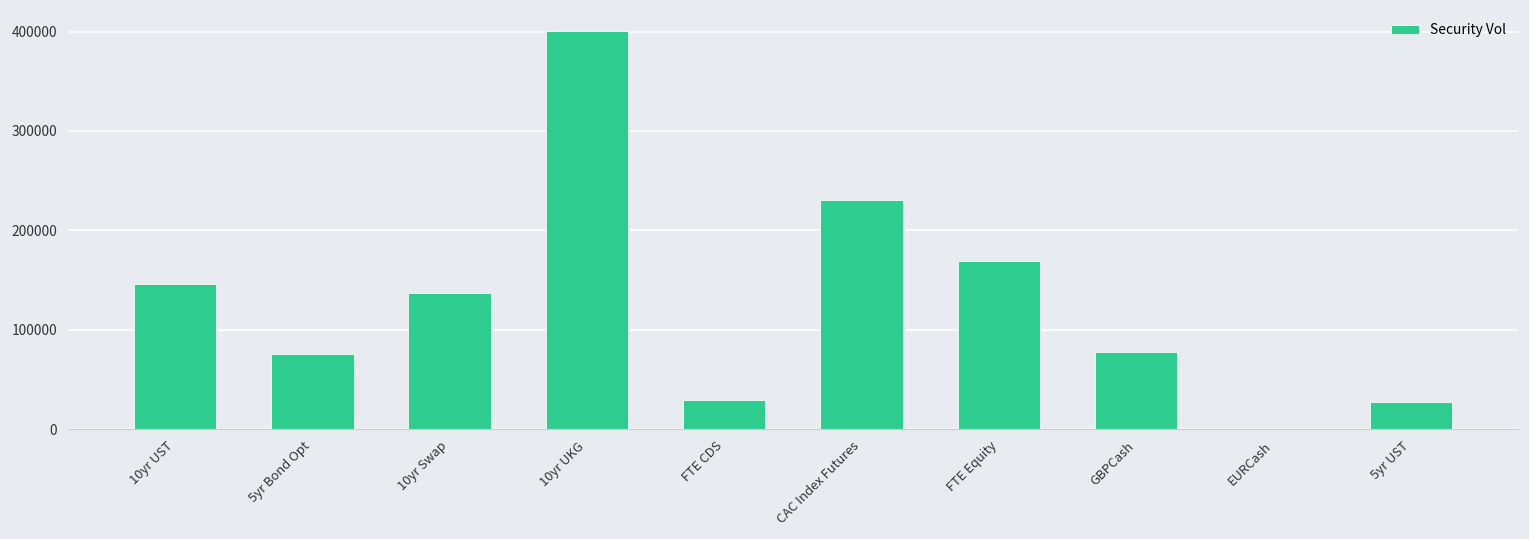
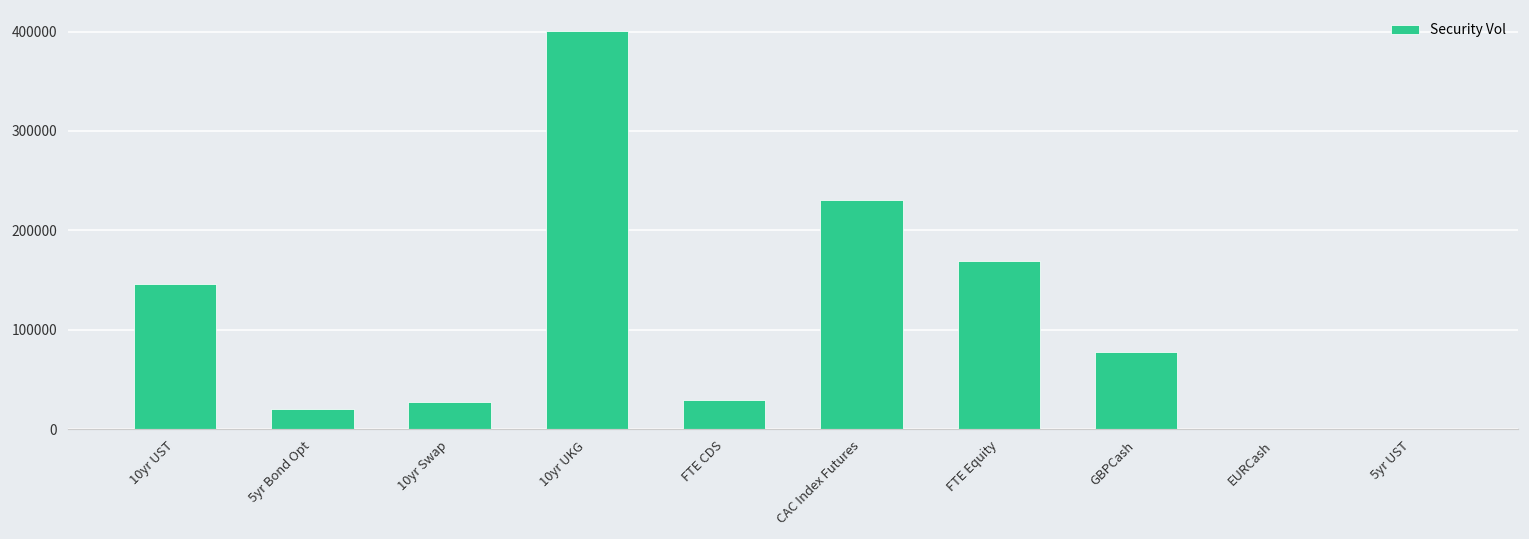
  {
    "10yr UST": 150000,
-   "5yr Bond Opt": 80000,
-   "10yr Swap": 140000,
+   "5yr Bond Opt": 20000,
+   "10yr Swap": 30000,
    "10yr UKG": 400000,
    "FTE CDS": 30000,
    "CAC Index Futures": 230000,
    "FTE Equity": 170000,
    "GBPCash": 80000,
    "EURCash": 0,
-   "5yr UST": 30000
+   "5yr UST": 0
  }
